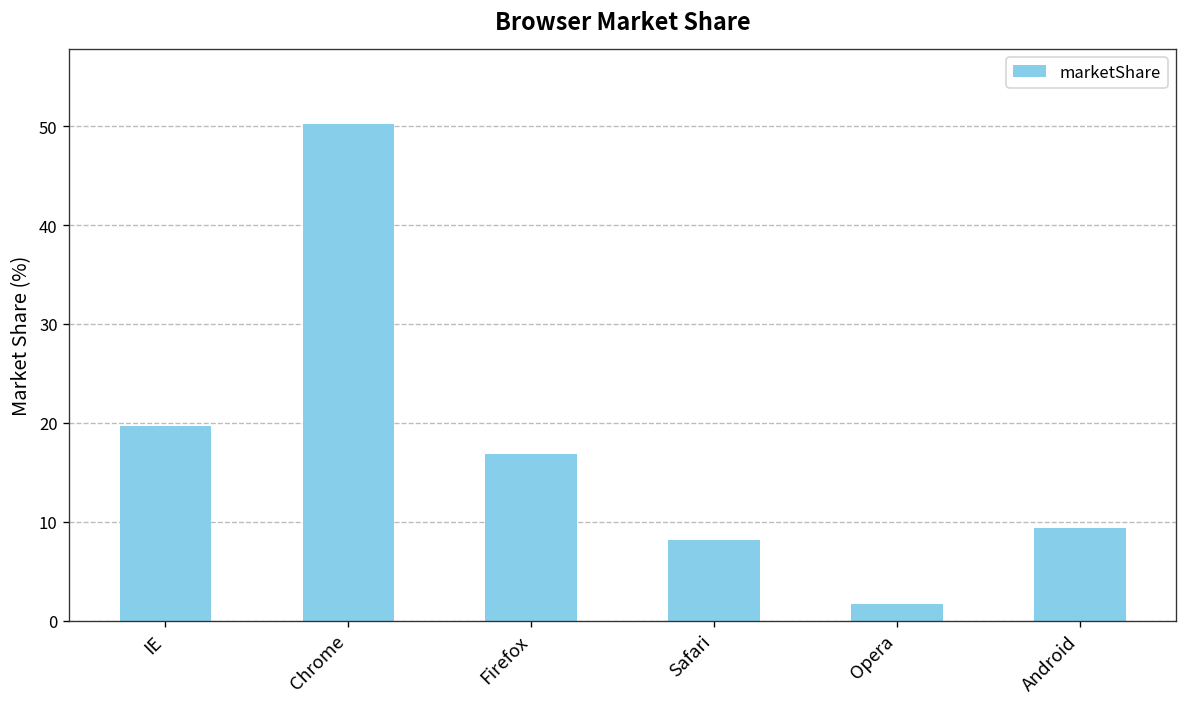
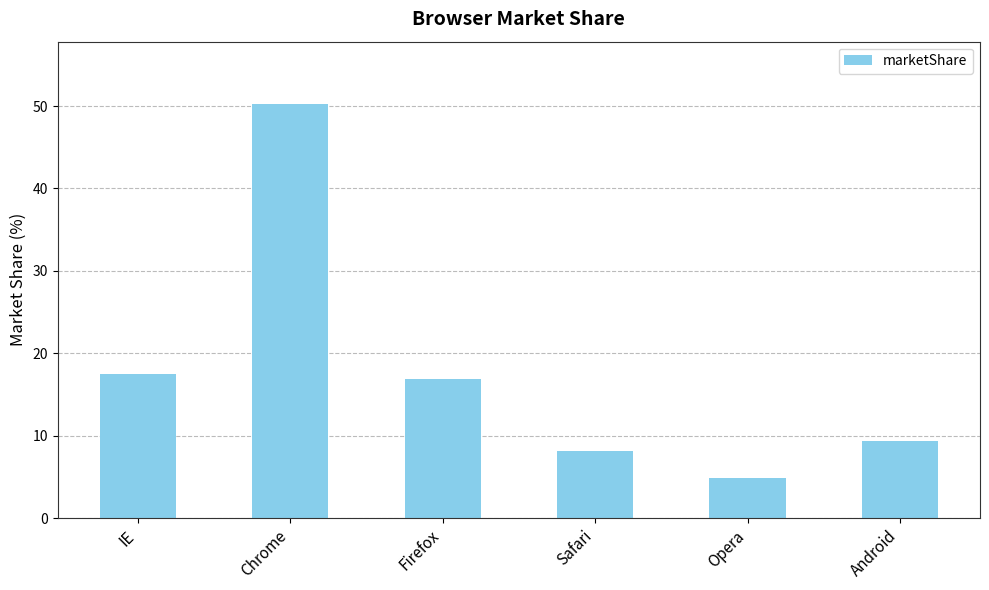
  {
-   "IE": 20,
+   "IE": 18,
    "Chrome": 50,
    "Firefox": 17,
    "Safari": 8,
-   "Opera": 2,
+   "Opera": 5,
    "Android": 9
  }
